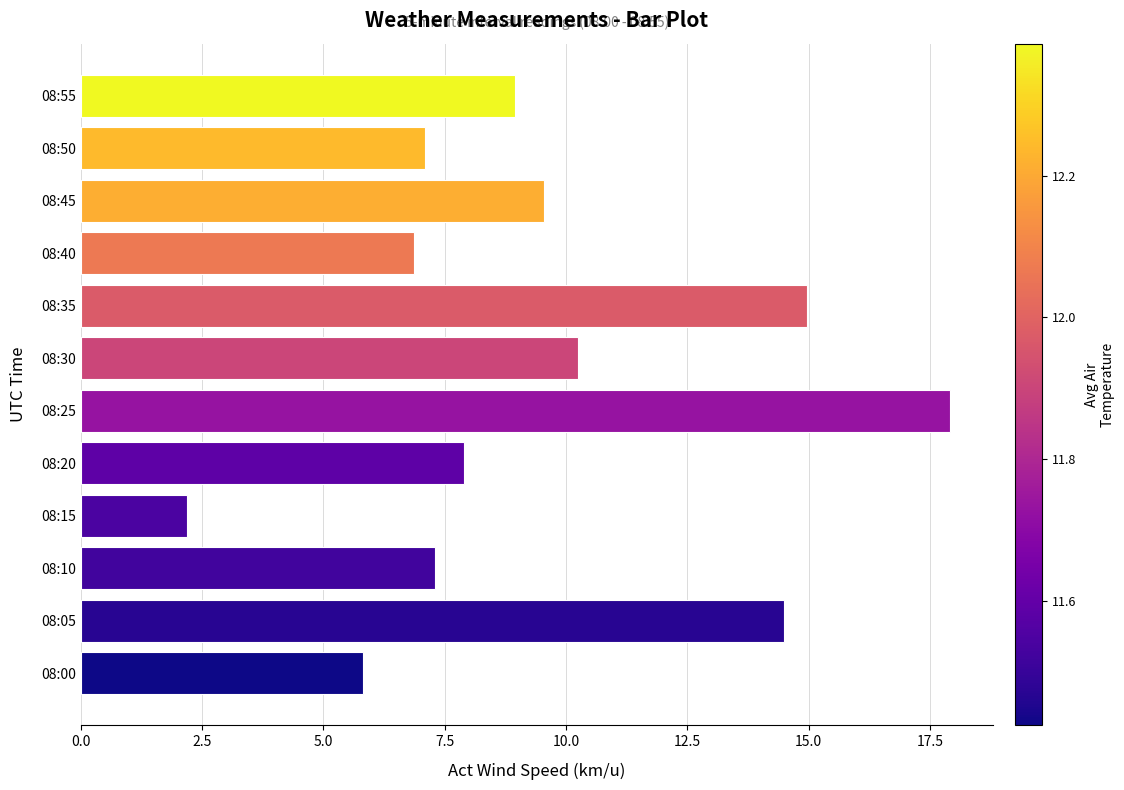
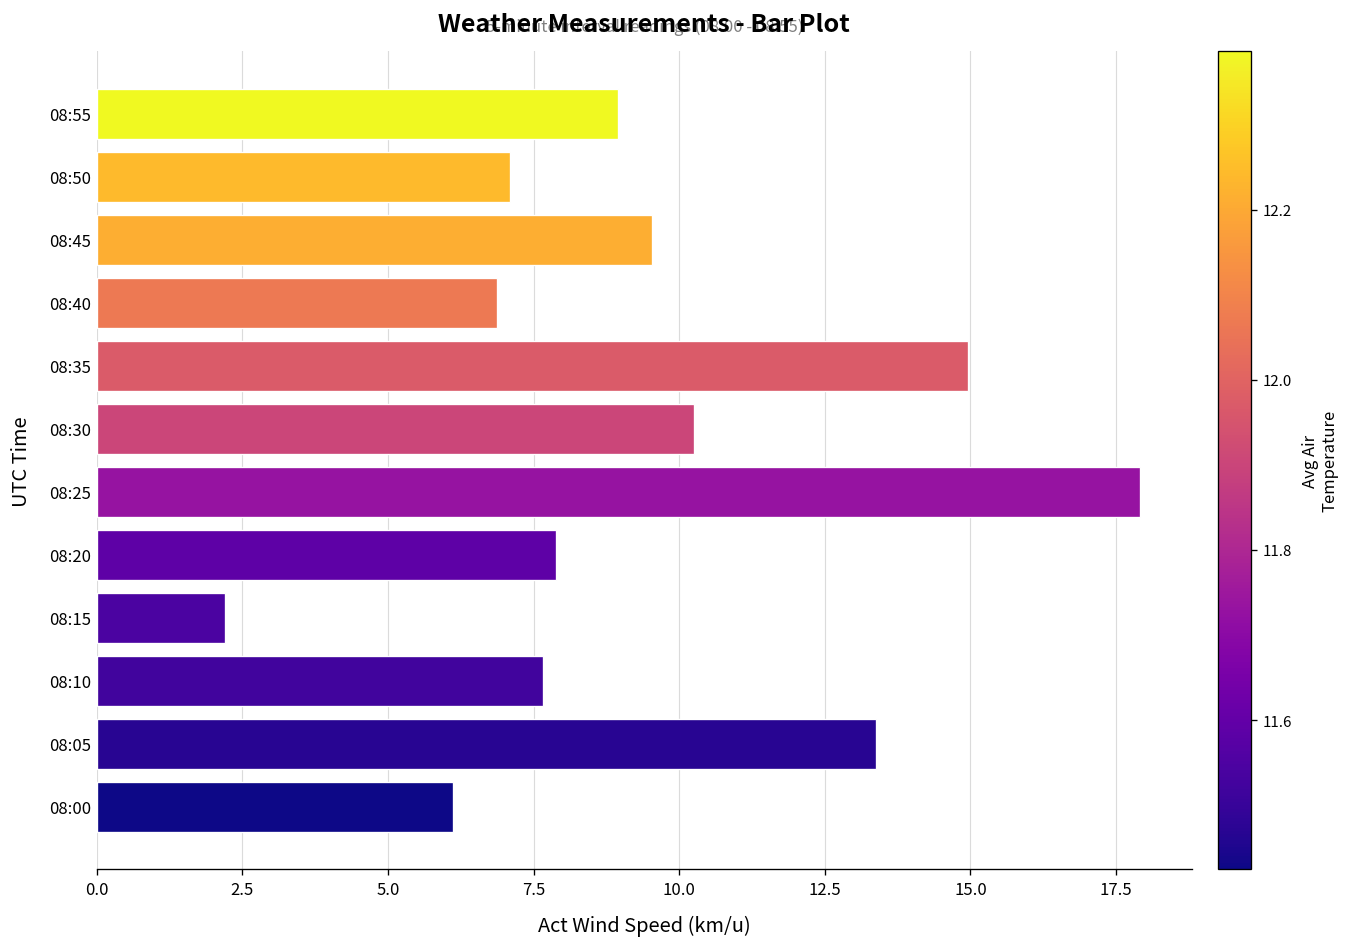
  {
    "08:55": 9.0,
    "08:50": 7.1,
    "08:45": 9.5,
    "08:40": 6.9,
    "08:35": 15.0,
    "08:30": 10.3,
    "08:25": 17.9,
    "08:20": 7.9,
    "08:15": 2.2,
-   "08:10": 7.3,
-   "08:05": 14.5,
-   "08:00": 5.8
+   "08:10": 7.7,
+   "08:05": 13.4,
+   "08:00": 6.1
  }
